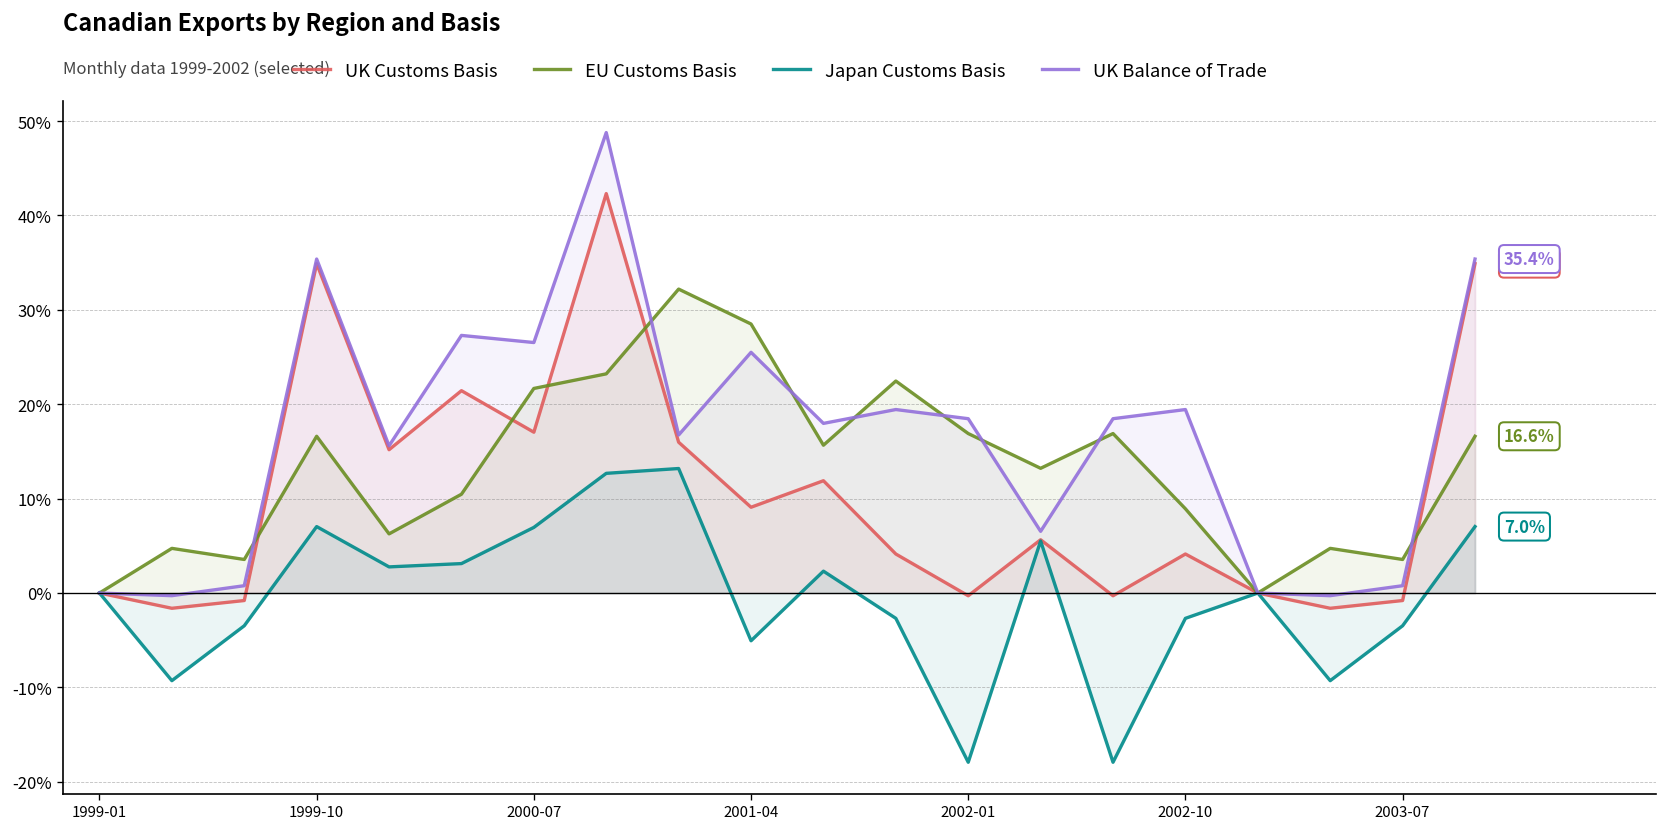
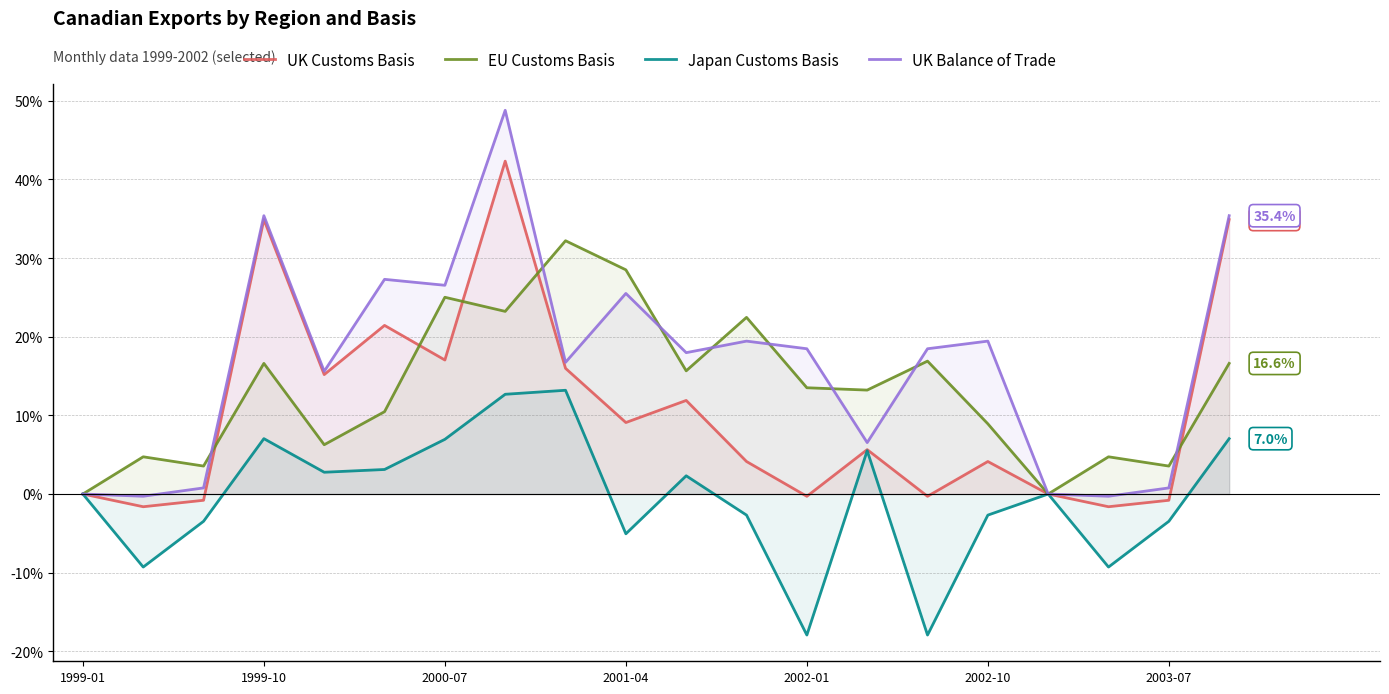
  {
    "EU Customs Basis": {
      "1999-10": "17%",
-     "2000-07": "22%",
+     "2000-07": "25%",
      "2001-04": "29%",
-     "2002-01": "17%",
+     "2002-01": "14%",
      "2002-10": "9%",
      "2003-07": "4%"
    }
  }
